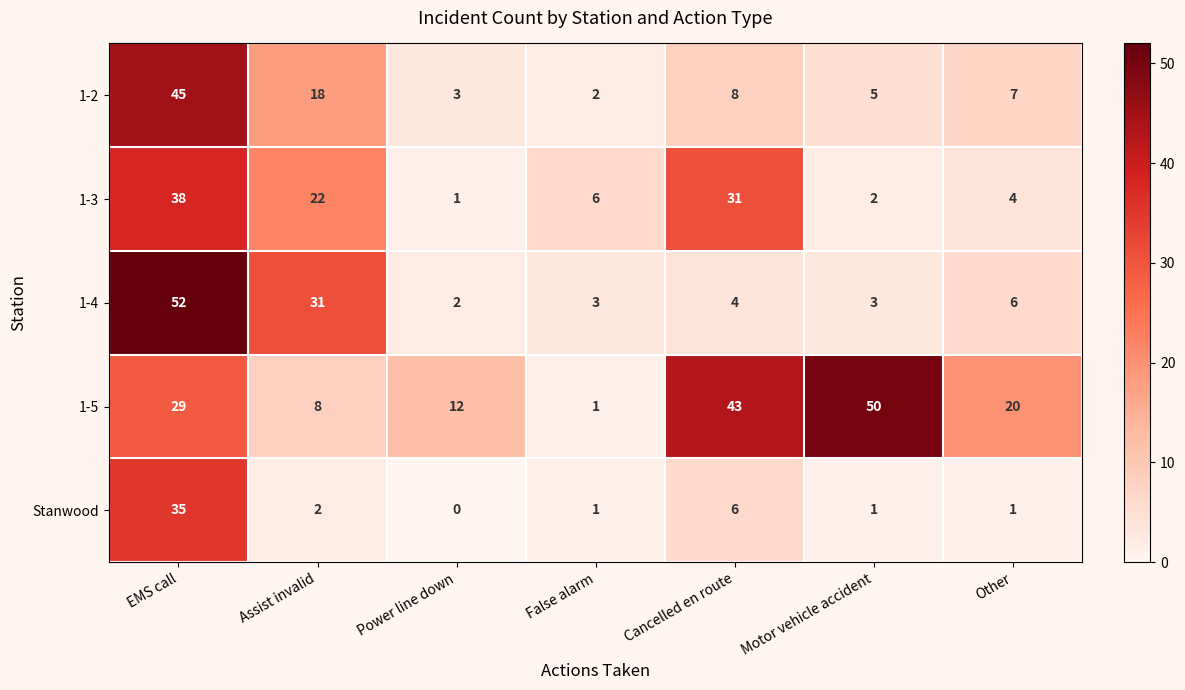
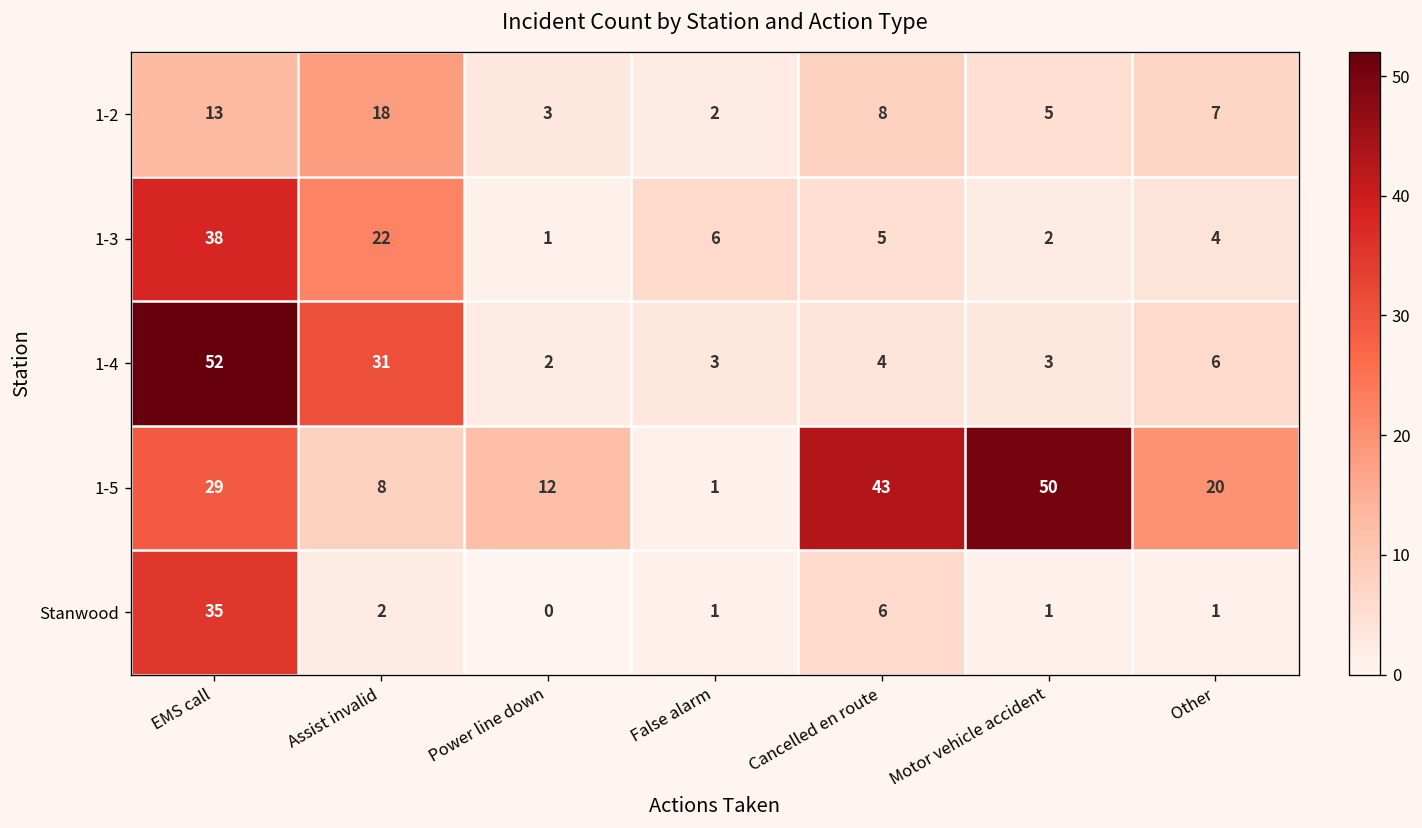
  {
    "1-2": {
-     "EMS call": 45,
+     "EMS call": 13,
      "Assist invalid": 18,
      "Power line down": 3,
      "False alarm": 2,
      "Cancelled en route": 8,
      "Motor vehicle accident": 5,
      "Other": 7
    },
    "1-3": {
      "EMS call": 38,
      "Assist invalid": 22,
      "Power line down": 1,
      "False alarm": 6,
-     "Cancelled en route": 31,
+     "Cancelled en route": 5,
      "Motor vehicle accident": 2,
      "Other": 4
    },
    "1-4": {
      "EMS call": 52,
      "Assist invalid": 31,
      "Power line down": 2,
      "False alarm": 3,
      "Cancelled en route": 4,
      "Motor vehicle accident": 3,
      "Other": 6
    },
    "1-5": {
      "EMS call": 29,
      "Assist invalid": 8,
      "Power line down": 12,
      "False alarm": 1,
      "Cancelled en route": 43,
      "Motor vehicle accident": 50,
      "Other": 20
    },
    "Stanwood": {
      "EMS call": 35,
      "Assist invalid": 2,
      "Power line down": 0,
      "False alarm": 1,
      "Cancelled en route": 6,
      "Motor vehicle accident": 1,
      "Other": 1
    }
  }
